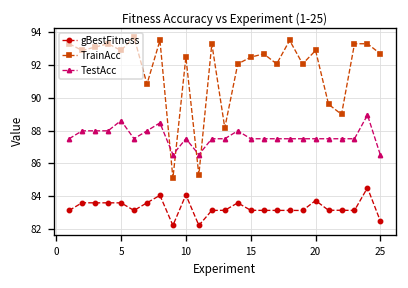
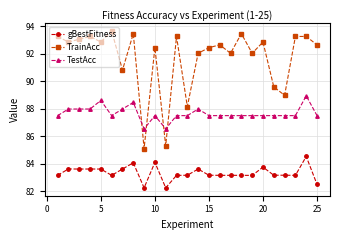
  {
    "gBestFitness": {
      "5": 83.6,
      "10": 84.1,
      "15": 83.2,
      "20": 83.8,
      "25": 82.5
    },
    "TrainAcc": {
      "10": 92.4,
      "15": 92.4,
      "20": 92.9,
      "25": 92.7
    },
    "TestAcc": {
      "5": 88.6,
      "10": 87.5,
      "15": 87.5,
      "20": 87.5,
-     "25": 86.5
+     "25": 87.5
    }
  }
